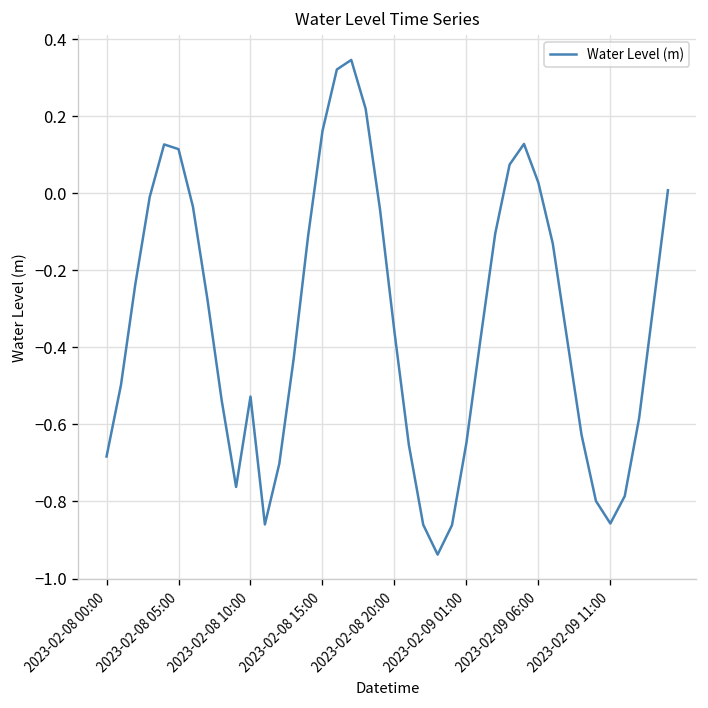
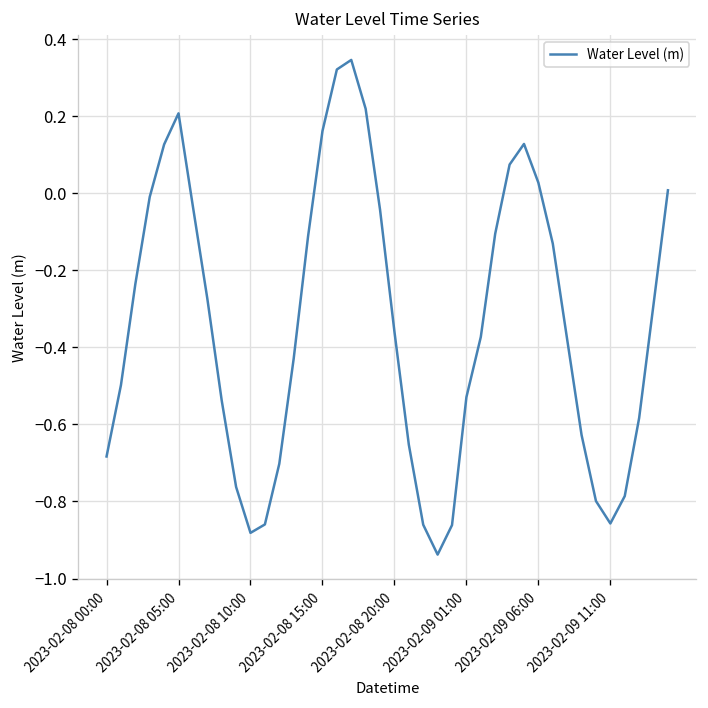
  {
    "2023-02-08 00:00": -0.68,
-   "2023-02-08 05:00": 0.11,
-   "2023-02-08 10:00": -0.53,
+   "2023-02-08 05:00": 0.21,
+   "2023-02-08 10:00": -0.88,
    "2023-02-08 15:00": 0.16,
    "2023-02-08 20:00": -0.36,
-   "2023-02-09 01:00": -0.65,
+   "2023-02-09 01:00": -0.53,
    "2023-02-09 06:00": 0.03,
    "2023-02-09 11:00": -0.86
  }
